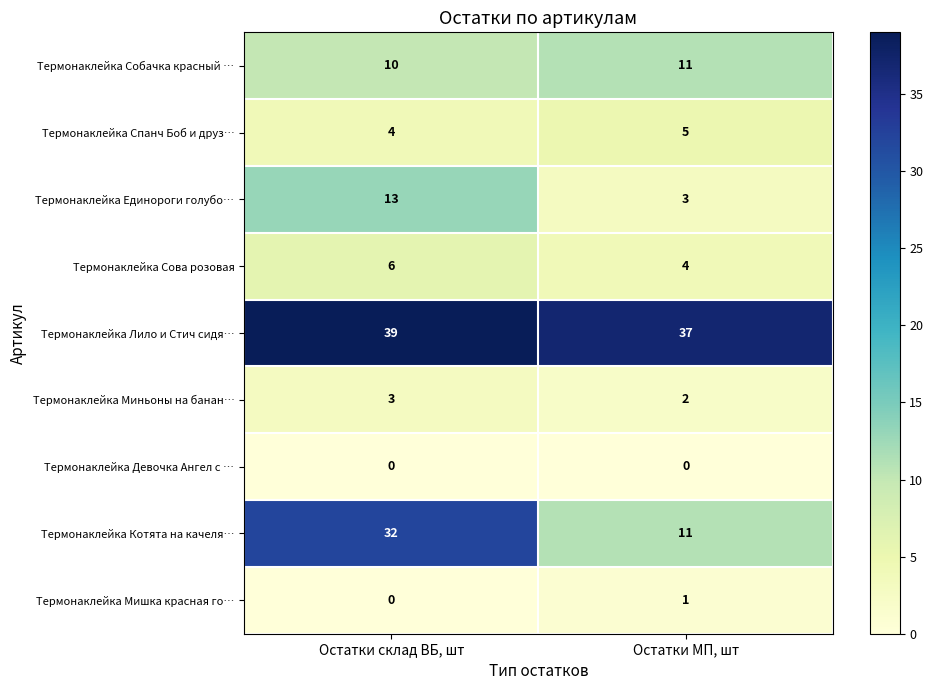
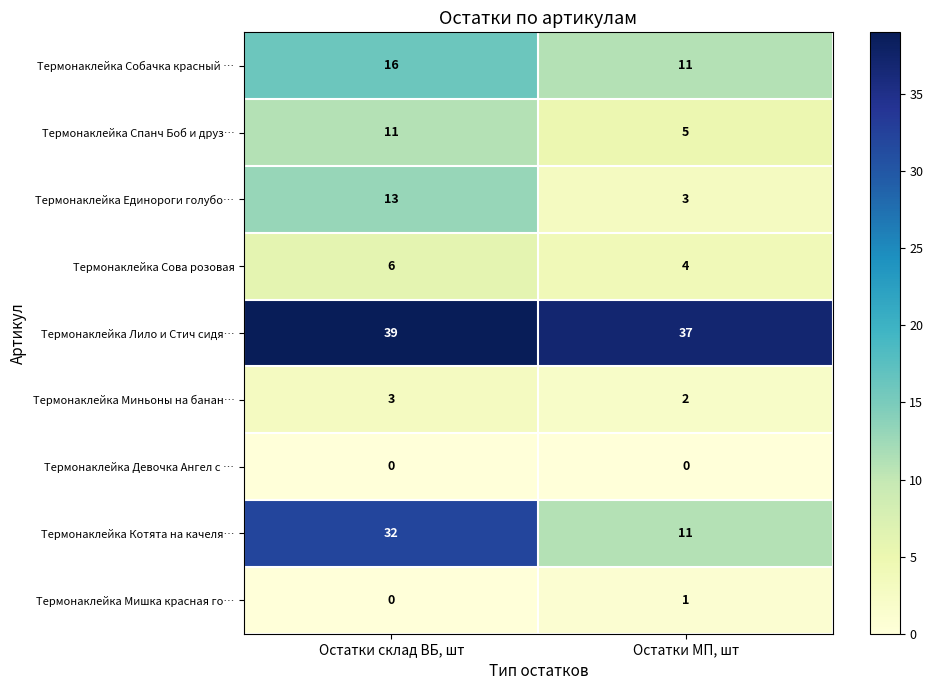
  {
    "Термонаклейка Собачка красный …": {
-     "Остатки склад ВБ, шт": 10,
+     "Остатки склад ВБ, шт": 16,
      "Остатки МП, шт": 11
    },
    "Термонаклейка Спанч Боб и друз…": {
-     "Остатки склад ВБ, шт": 4,
+     "Остатки склад ВБ, шт": 11,
      "Остатки МП, шт": 5
    },
    "Термонаклейка Единороги голубо…": {
      "Остатки склад ВБ, шт": 13,
      "Остатки МП, шт": 3
    },
    "Термонаклейка Сова розовая": {
      "Остатки склад ВБ, шт": 6,
      "Остатки МП, шт": 4
    },
    "Термонаклейка Лило и Стич сидя…": {
      "Остатки склад ВБ, шт": 39,
      "Остатки МП, шт": 37
    },
    "Термонаклейка Миньоны на банан…": {
      "Остатки склад ВБ, шт": 3,
      "Остатки МП, шт": 2
    },
    "Термонаклейка Девочка Ангел с …": {
      "Остатки склад ВБ, шт": 0,
      "Остатки МП, шт": 0
    },
    "Термонаклейка Котята на качеля…": {
      "Остатки склад ВБ, шт": 32,
      "Остатки МП, шт": 11
    },
    "Термонаклейка Мишка красная го…": {
      "Остатки склад ВБ, шт": 0,
      "Остатки МП, шт": 1
    }
  }
